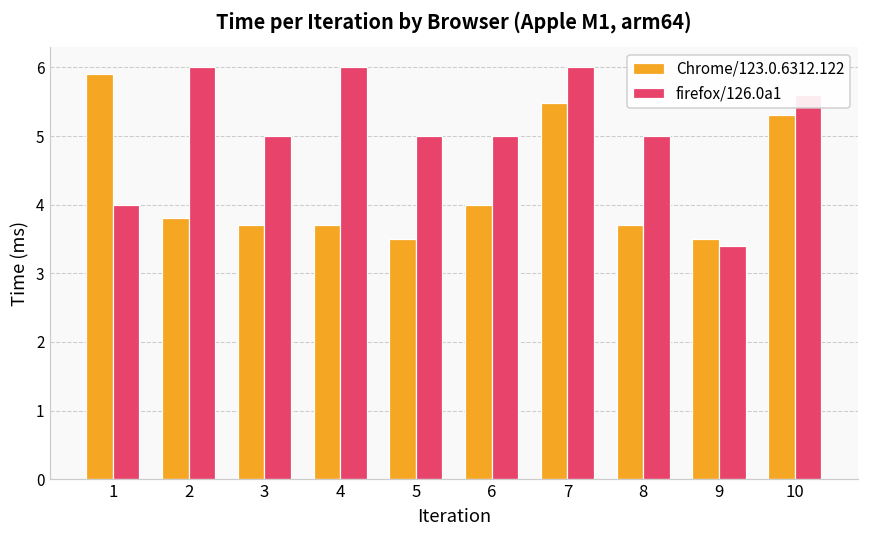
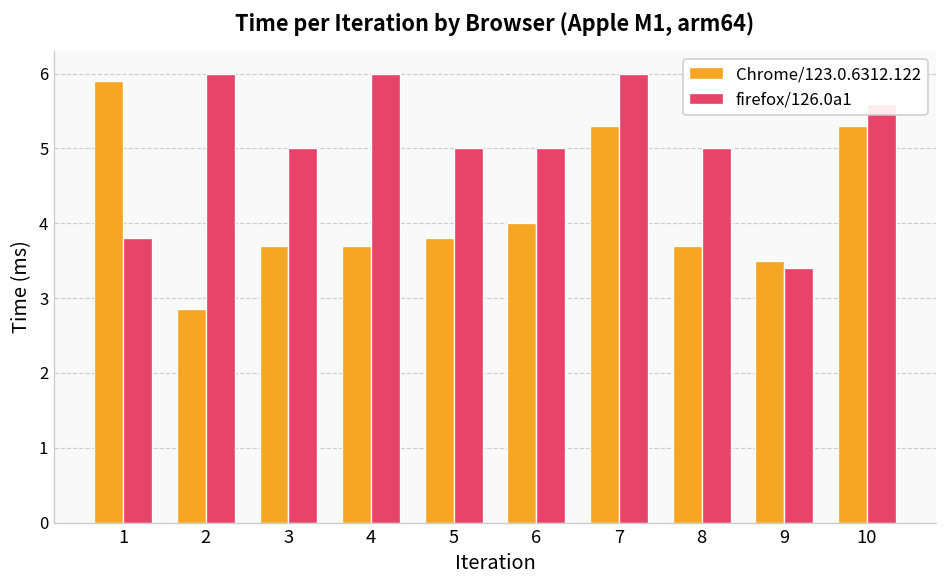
  {
    "Chrome/123.0.6312.122": {
      "1": 5.9,
-     "2": 3.8,
+     "2": 2.9,
      "3": 3.7,
      "4": 3.7,
-     "5": 3.5,
+     "5": 3.8,
      "6": 4.0,
-     "7": 5.5,
+     "7": 5.3,
      "8": 3.7,
      "9": 3.5,
      "10": 5.3
    },
    "firefox/126.0a1": {
-     "1": 4.0,
+     "1": 3.8,
      "2": 6.0,
      "3": 5.0,
      "4": 6.0,
      "5": 5.0,
      "6": 5.0,
      "7": 6.0,
      "8": 5.0,
      "9": 3.4
    }
  }
